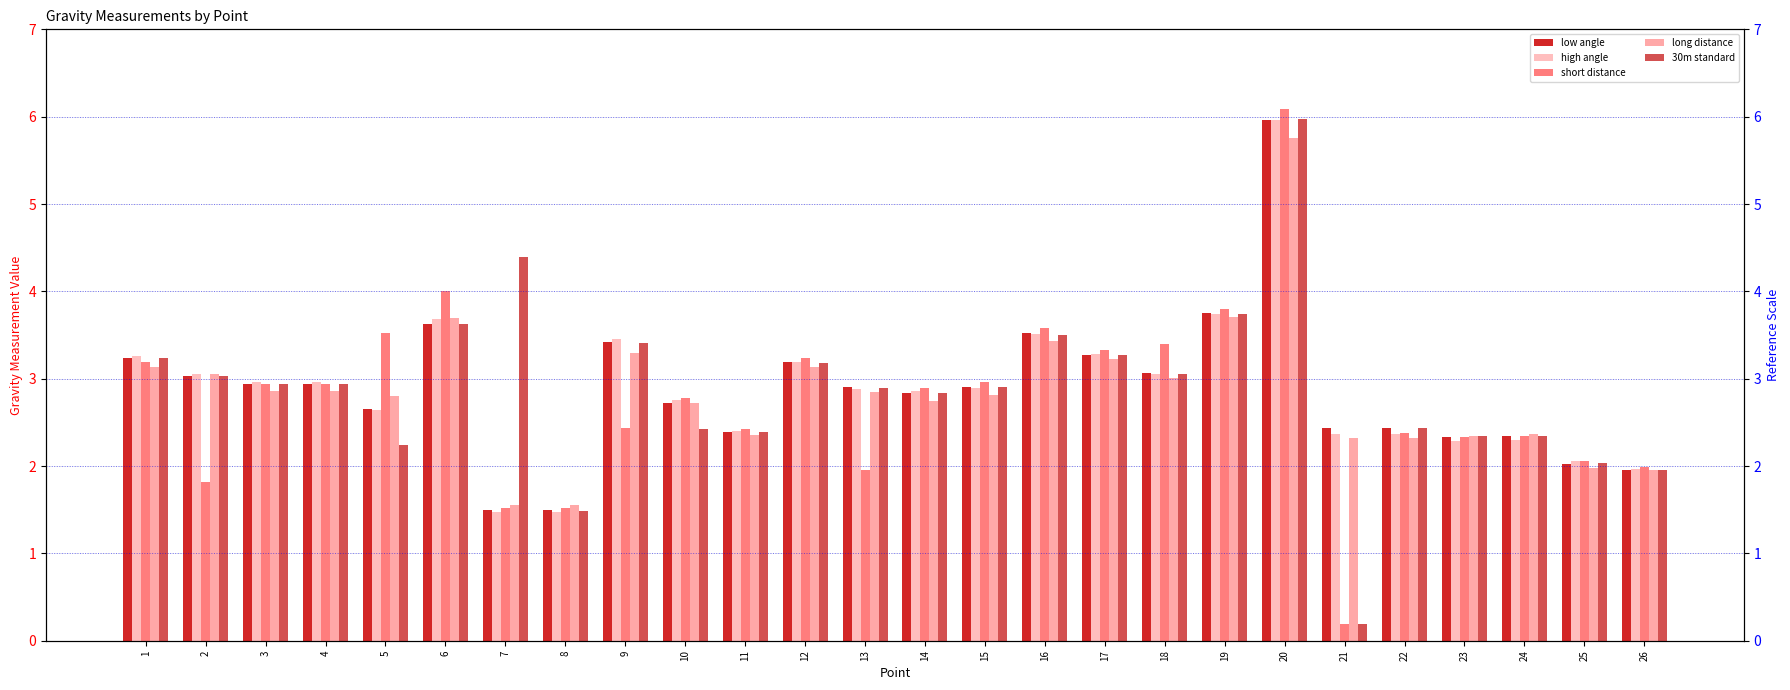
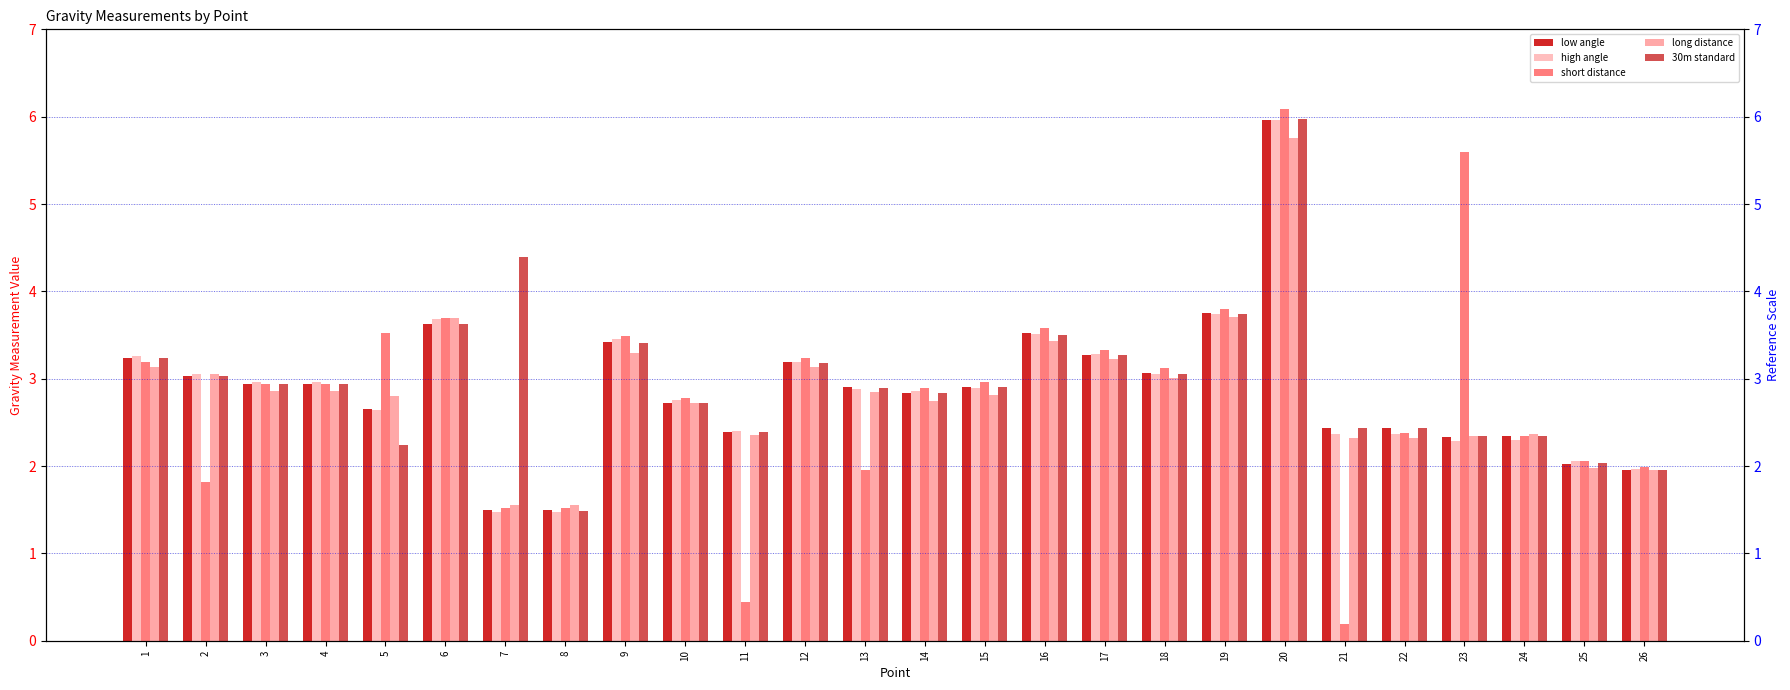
  {
    "low angle": {
      "1": 3.2,
      "2": 3.0,
      "3": 2.9,
      "4": 2.9,
      "5": 2.7,
      "6": 3.6,
      "7": 1.5,
      "8": 1.5,
      "9": 3.4,
      "10": 2.7,
      "11": 2.4,
      "12": 3.2,
      "13": 2.9,
      "14": 2.8,
      "15": 2.9,
      "16": 3.5,
      "17": 3.3,
      "18": 3.1,
      "19": 3.7,
      "20": 6.0,
      "21": 2.4,
      "22": 2.4,
      "23": 2.3,
      "24": 2.3,
      "25": 2.0,
      "26": 2.0
    },
    "short distance": {
      "1": 3.2,
      "2": 1.8,
      "3": 2.9,
      "4": 2.9,
      "5": 3.5,
-     "6": 4.0,
+     "6": 3.7,
      "7": 1.5,
      "8": 1.5,
-     "9": 2.4,
+     "9": 3.5,
      "10": 2.8,
-     "11": 2.4,
+     "11": 0.4,
      "12": 3.2,
      "13": 2.0,
      "14": 2.9,
      "15": 3.0,
      "16": 3.6,
      "17": 3.3,
-     "18": 3.4,
+     "18": 3.1,
      "19": 3.8,
      "20": 6.1,
      "21": 0.2,
      "22": 2.4,
-     "23": 2.3,
+     "23": 5.6,
      "24": 2.3,
      "25": 2.1,
      "26": 2.0
    },
    "30m standard": {
      "1": 3.2,
      "2": 3.0,
      "3": 2.9,
      "4": 2.9,
      "5": 2.2,
      "6": 3.6,
      "7": 4.4,
      "8": 1.5,
      "9": 3.4,
-     "10": 2.4,
+     "10": 2.7,
      "11": 2.4,
      "12": 3.2,
      "13": 2.9,
      "14": 2.8,
      "15": 2.9,
      "16": 3.5,
      "17": 3.3,
      "18": 3.1,
      "19": 3.7,
      "20": 6.0,
-     "21": 0.2,
+     "21": 2.4,
      "22": 2.4,
      "23": 2.3,
      "24": 2.3,
      "25": 2.0,
      "26": 2.0
    }
  }
